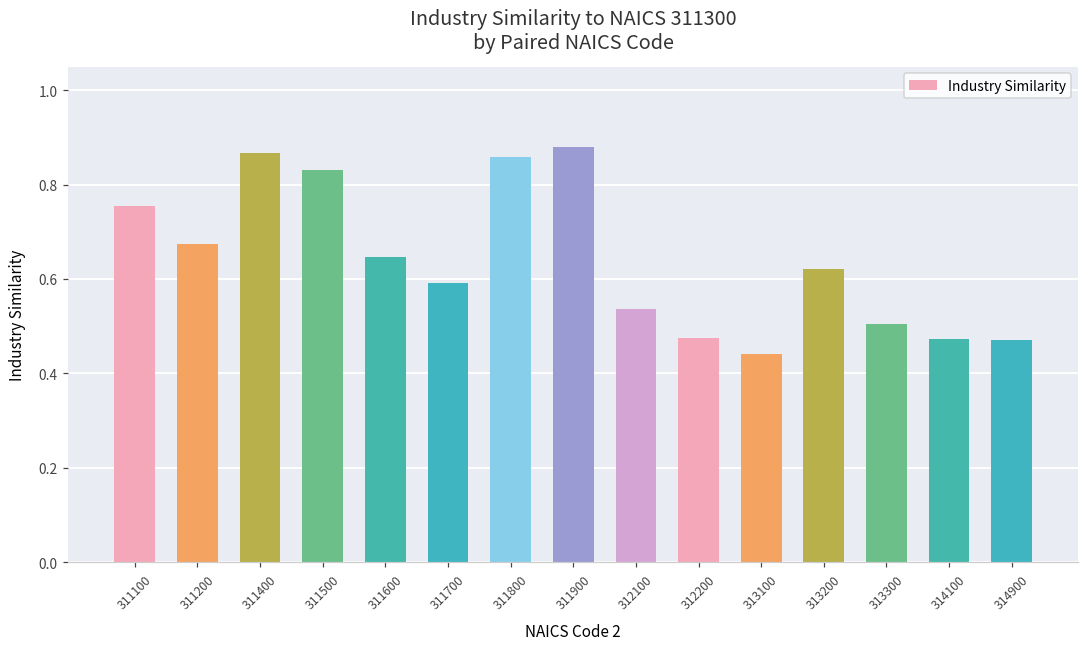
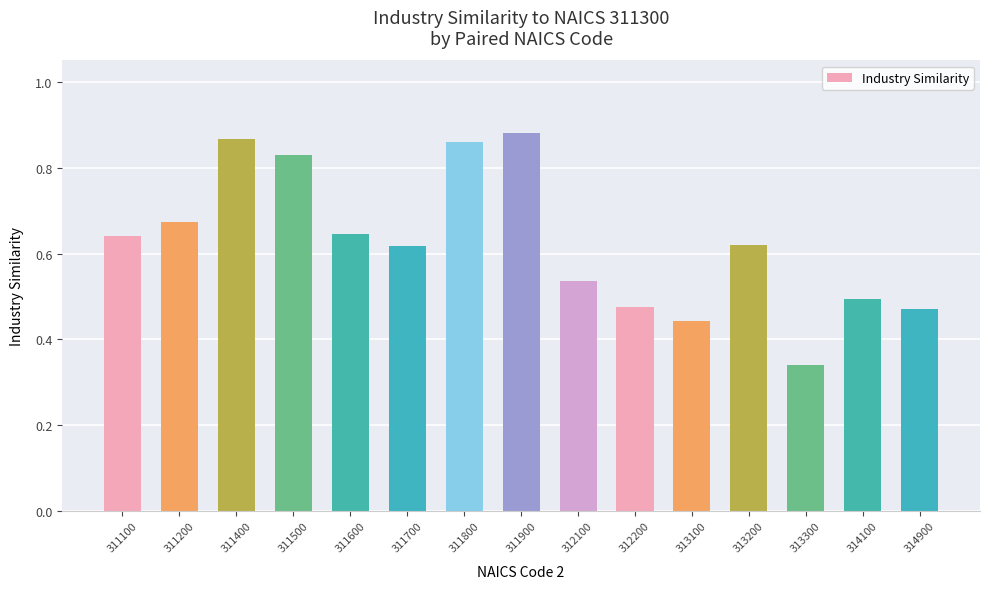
  {
-   "311100": 0.75,
+   "311100": 0.64,
    "311200": 0.67,
    "311400": 0.87,
    "311500": 0.83,
    "311600": 0.65,
-   "311700": 0.59,
+   "311700": 0.62,
    "311800": 0.86,
    "311900": 0.88,
    "312100": 0.54,
    "312200": 0.48,
    "313100": 0.44,
    "313200": 0.62,
-   "313300": 0.51,
-   "314100": 0.47,
+   "313300": 0.34,
+   "314100": 0.50,
    "314900": 0.47
  }
